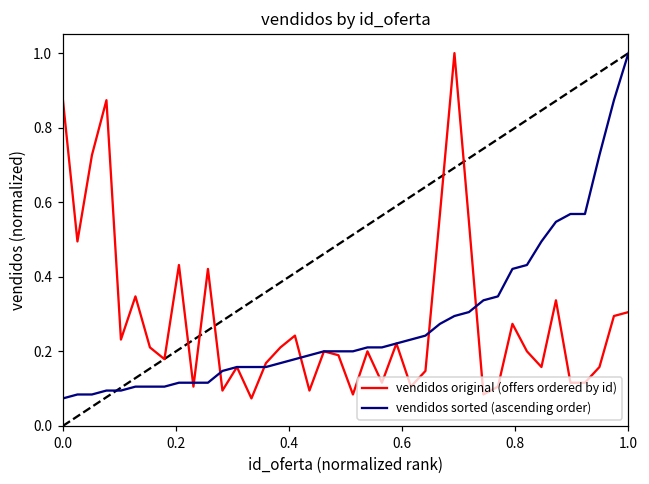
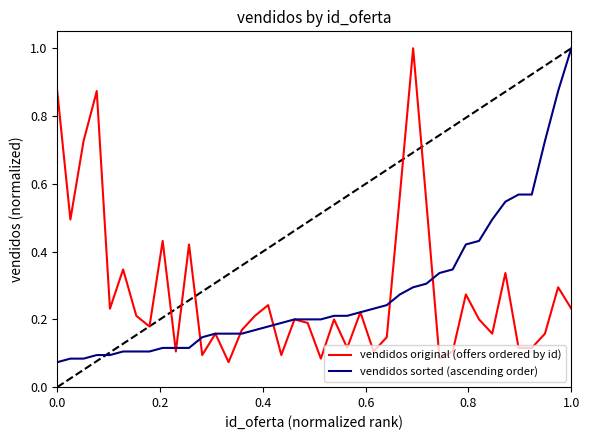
  {
    "vendidos original (offers ordered by id)": {
      "0.0": 0.87,
-     "1.0": 0.31
+     "1.0": 0.23
    },
    "vendidos sorted (ascending order)": {
      "0.0": 0.07
    }
  }
